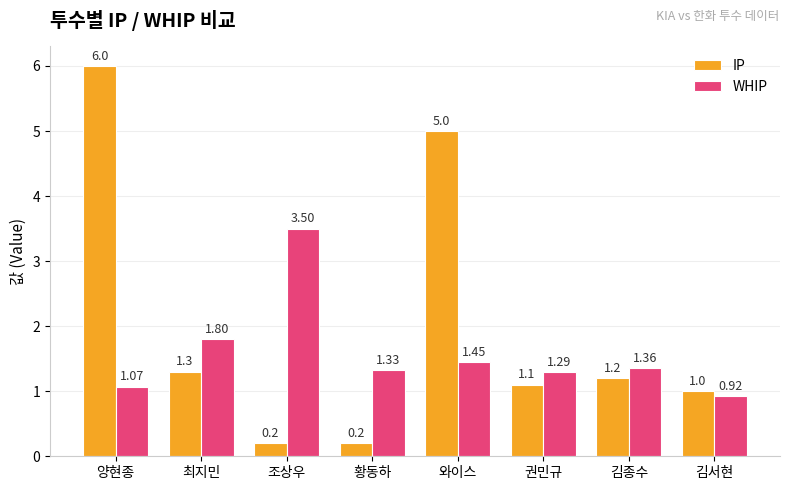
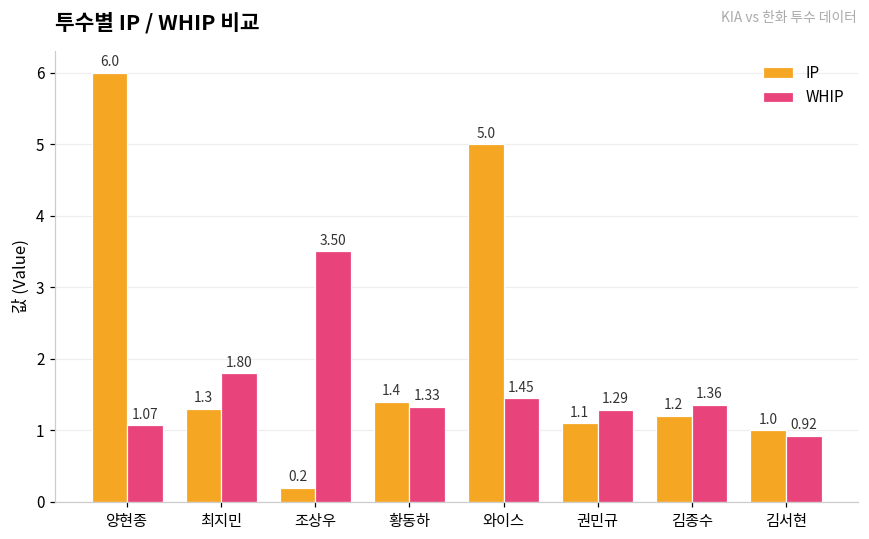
  {
    "IP": {
      "양현종": 6.0,
      "최지민": 1.3,
      "조상우": 0.2,
-     "황동하": 0.2,
+     "황동하": 1.4,
      "와이스": 5.0,
      "권민규": 1.1,
      "김종수": 1.2,
      "김서현": 1.0
    },
    "WHIP": {
      "양현종": 1.07,
      "최지민": 1.80,
      "조상우": 3.50,
      "황동하": 1.33,
      "와이스": 1.45,
      "권민규": 1.29,
      "김종수": 1.36,
      "김서현": 0.92
    }
  }
